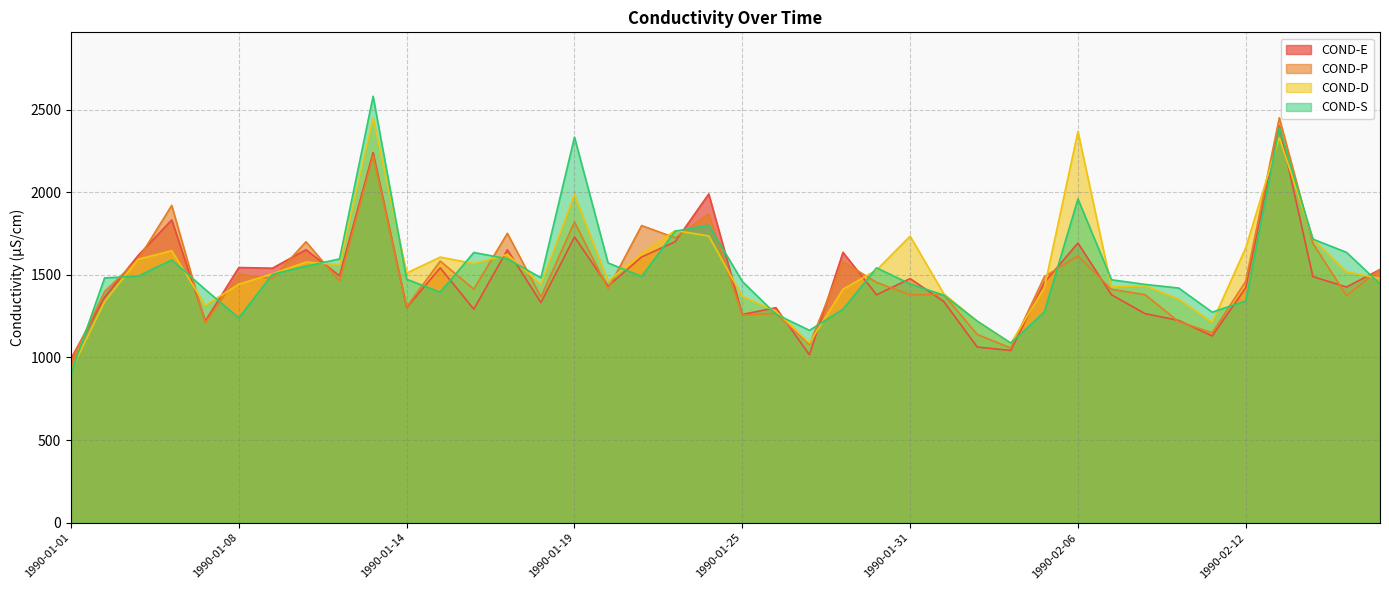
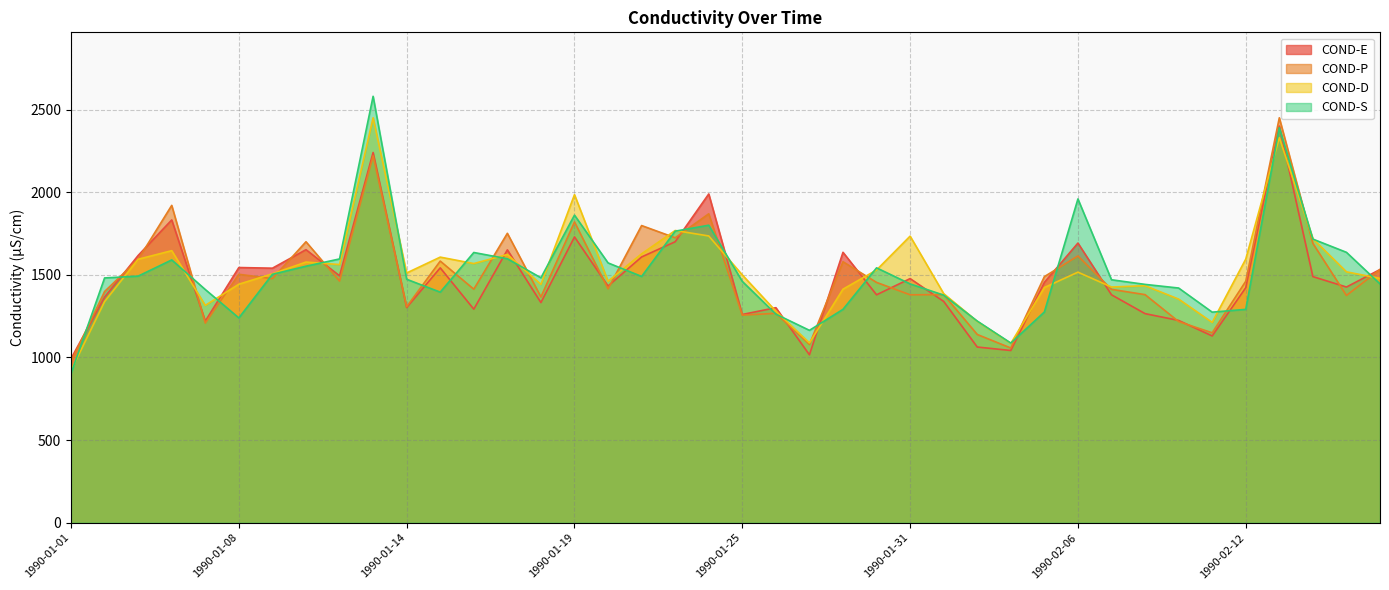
  {
    "COND-D": {
      "1990-01-01": 920,
      "1990-01-08": 1440,
      "1990-01-14": 1510,
      "1990-01-19": 1990,
-     "1990-01-25": 1370,
+     "1990-01-25": 1500,
      "1990-01-31": 1730,
-     "1990-02-06": 2370,
-     "1990-02-12": 1660
+     "1990-02-06": 1520,
+     "1990-02-12": 1600
    },
    "COND-S": {
      "1990-01-01": 900,
      "1990-01-08": 1240,
      "1990-01-14": 1470,
-     "1990-01-19": 2330,
+     "1990-01-19": 1860,
      "1990-01-25": 1460,
      "1990-01-31": 1450,
      "1990-02-06": 1960,
-     "1990-02-12": 1340
+     "1990-02-12": 1290
    }
  }
